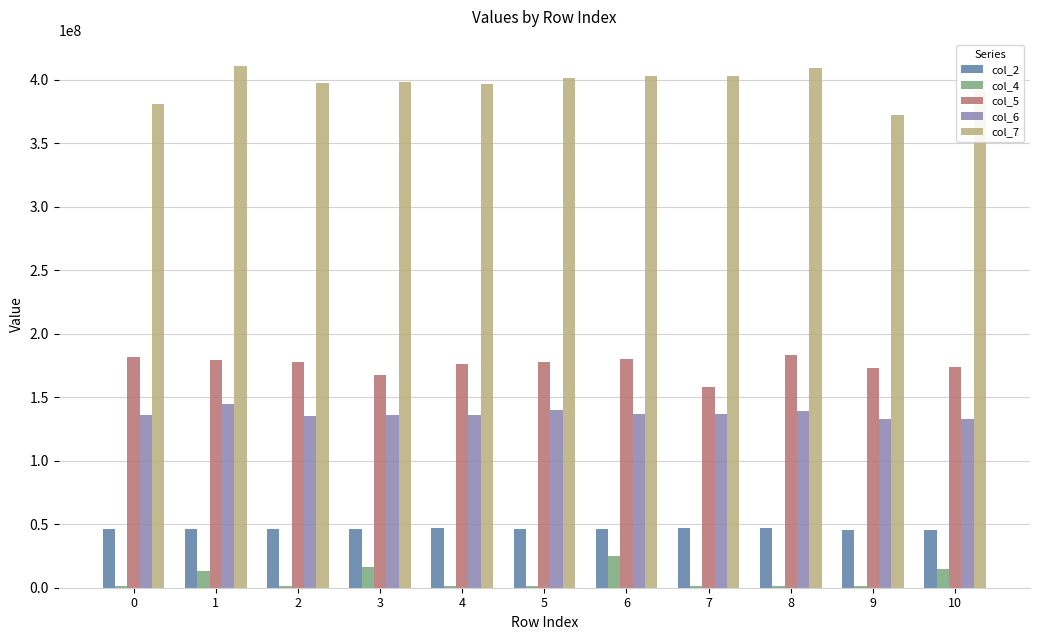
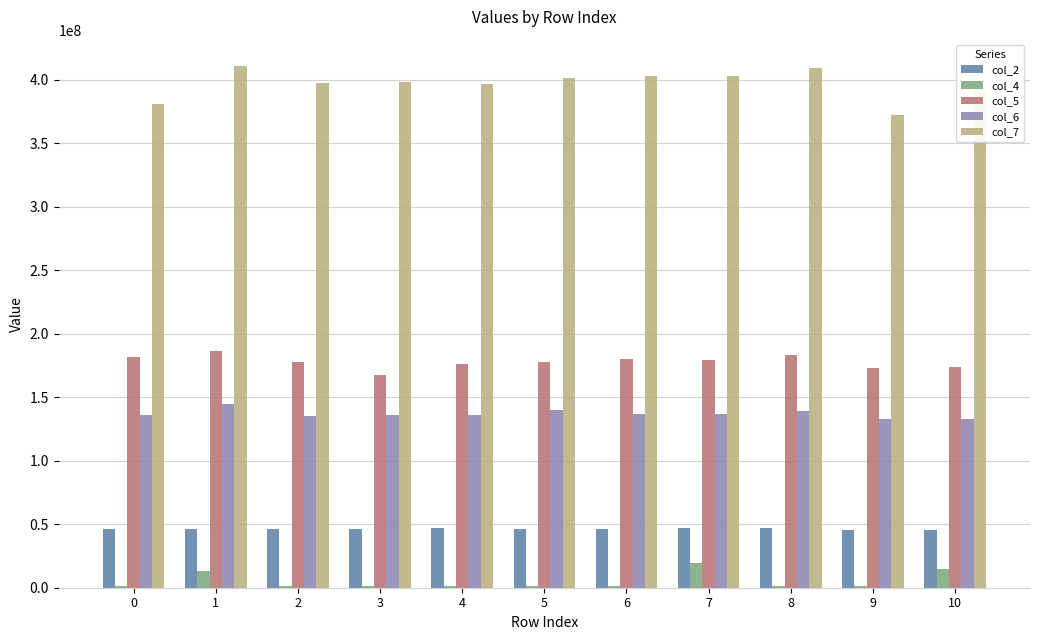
  {
    "col_4": {
      "1": 13000000,
-     "3": 16000000,
-     "6": 25000000,
-     "7": 1000000,
+     "3": 1000000,
+     "6": 1000000,
+     "7": 19000000,
      "10": 15000000
    },
    "col_5": {
      "0": 182000000,
-     "1": 179000000,
+     "1": 186000000,
      "2": 177000000,
      "3": 167000000,
      "4": 176000000,
      "5": 178000000,
      "6": 180000000,
-     "7": 158000000,
+     "7": 180000000,
      "8": 183000000,
      "9": 173000000,
      "10": 174000000
    },
    "col_7": {
      "0": 381000000,
      "1": 411000000,
      "2": 397000000,
      "3": 398000000,
      "4": 396000000,
      "5": 402000000,
      "6": 403000000,
      "7": 403000000,
      "8": 409000000,
      "9": 372000000
    }
  }
